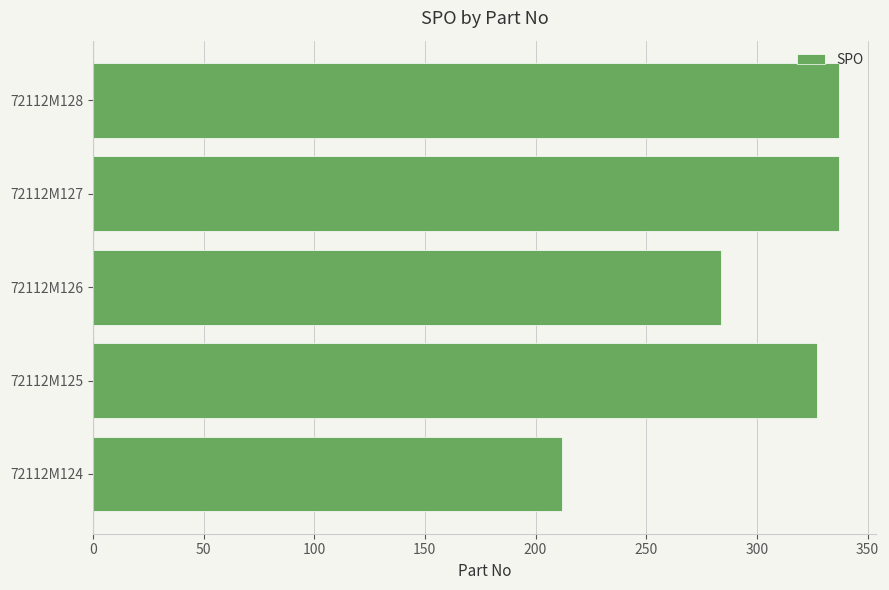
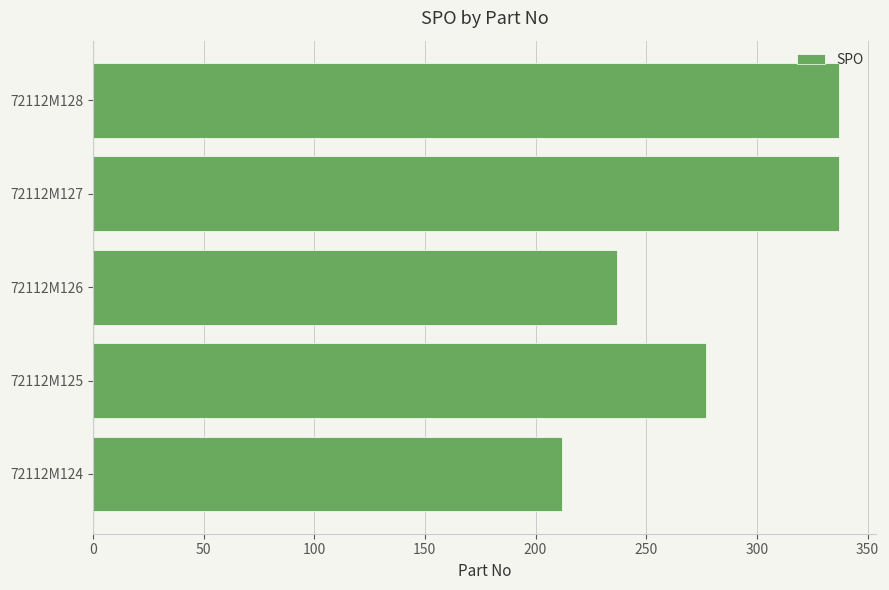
  {
    "72112M128": 337,
    "72112M127": 337,
-   "72112M126": 284,
-   "72112M125": 327,
+   "72112M126": 237,
+   "72112M125": 277,
    "72112M124": 212
  }
